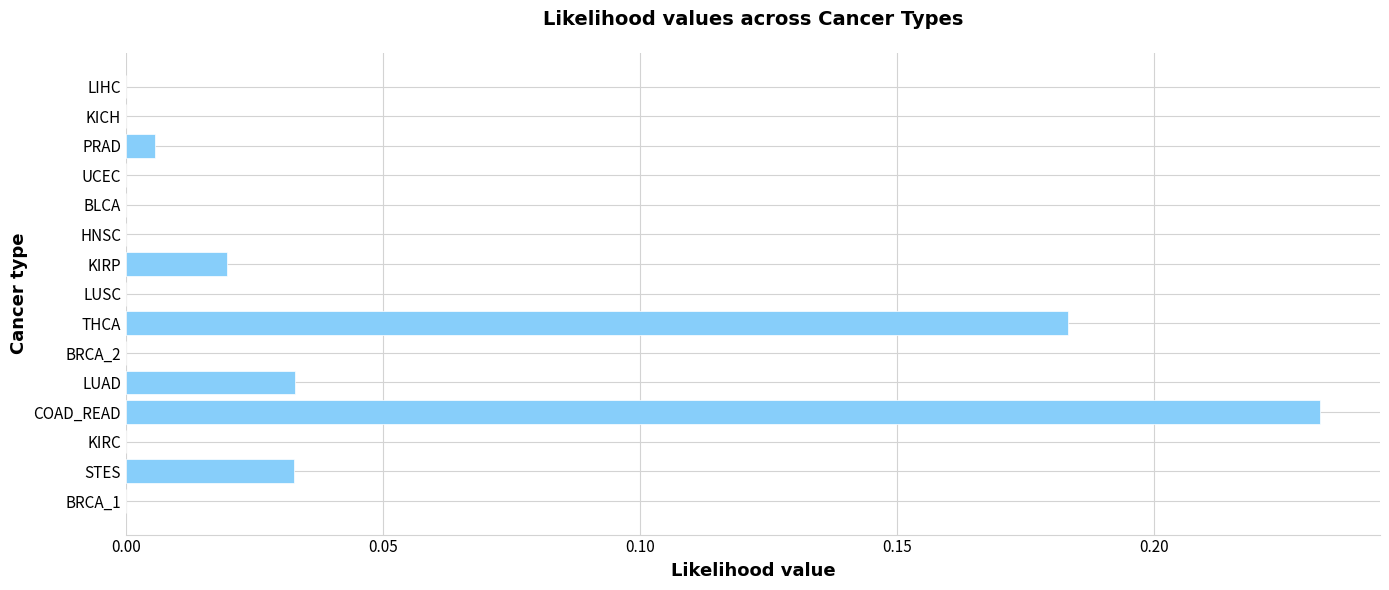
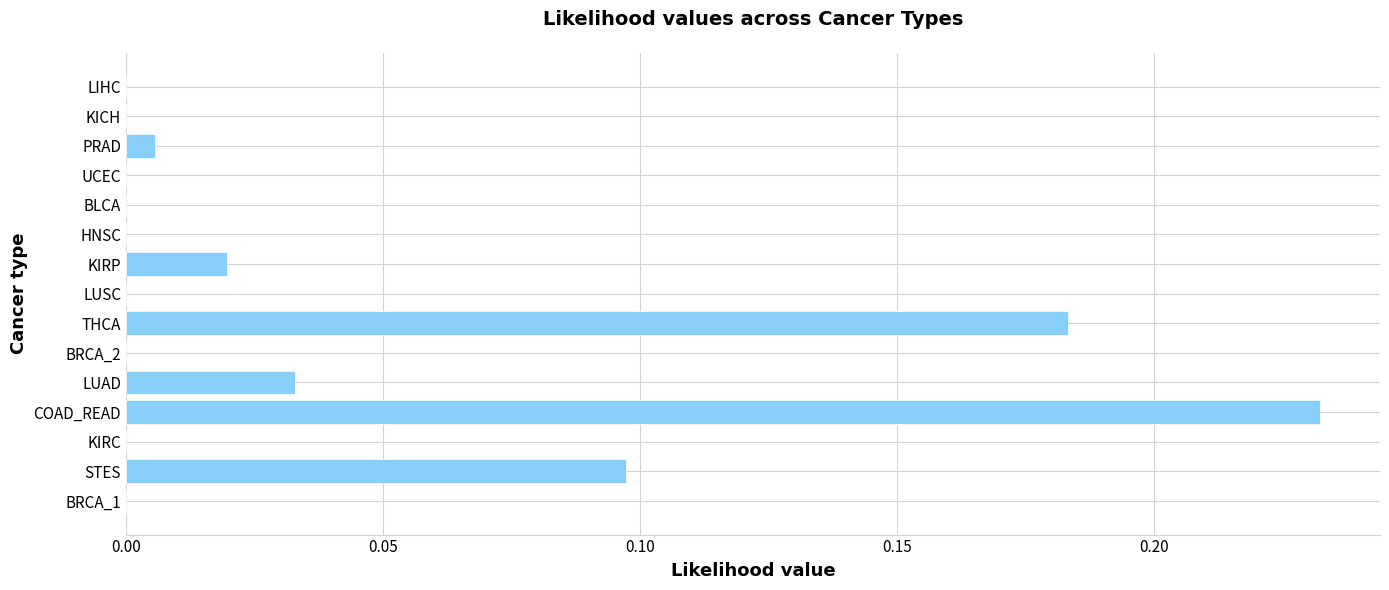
  {
    "PRAD": 0.006,
    "KIRP": 0.020,
    "THCA": 0.183,
    "LUAD": 0.033,
    "COAD_READ": 0.232,
-   "STES": 0.033
+   "STES": 0.097
  }
